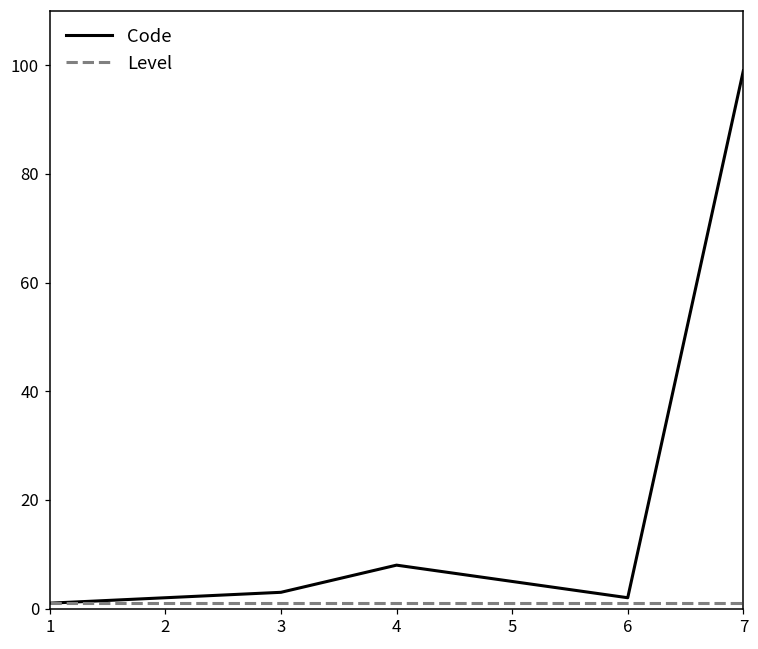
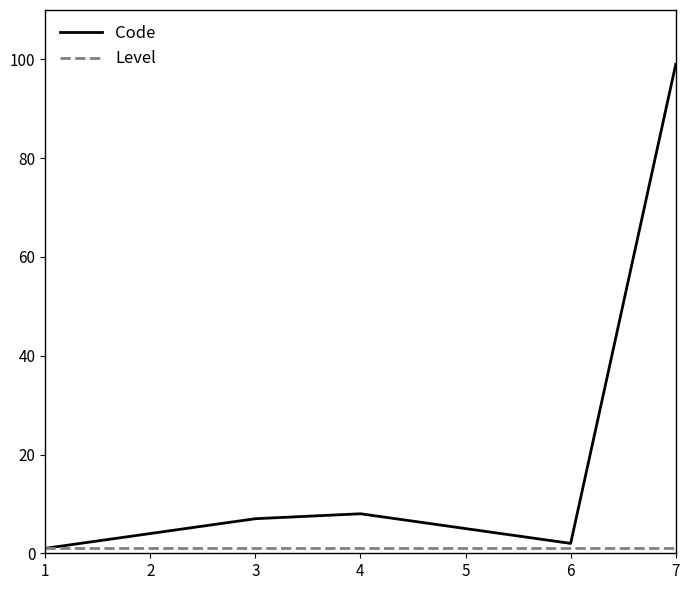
  {
    "Code": {
-     "2": 2,
-     "3": 3,
+     "2": 4,
+     "3": 7,
      "4": 8,
      "5": 5,
      "6": 2,
      "7": 99
    },
    "Level": {
      "2": 1,
      "3": 1,
      "4": 1,
      "5": 1,
      "6": 1,
      "7": 1
    }
  }
